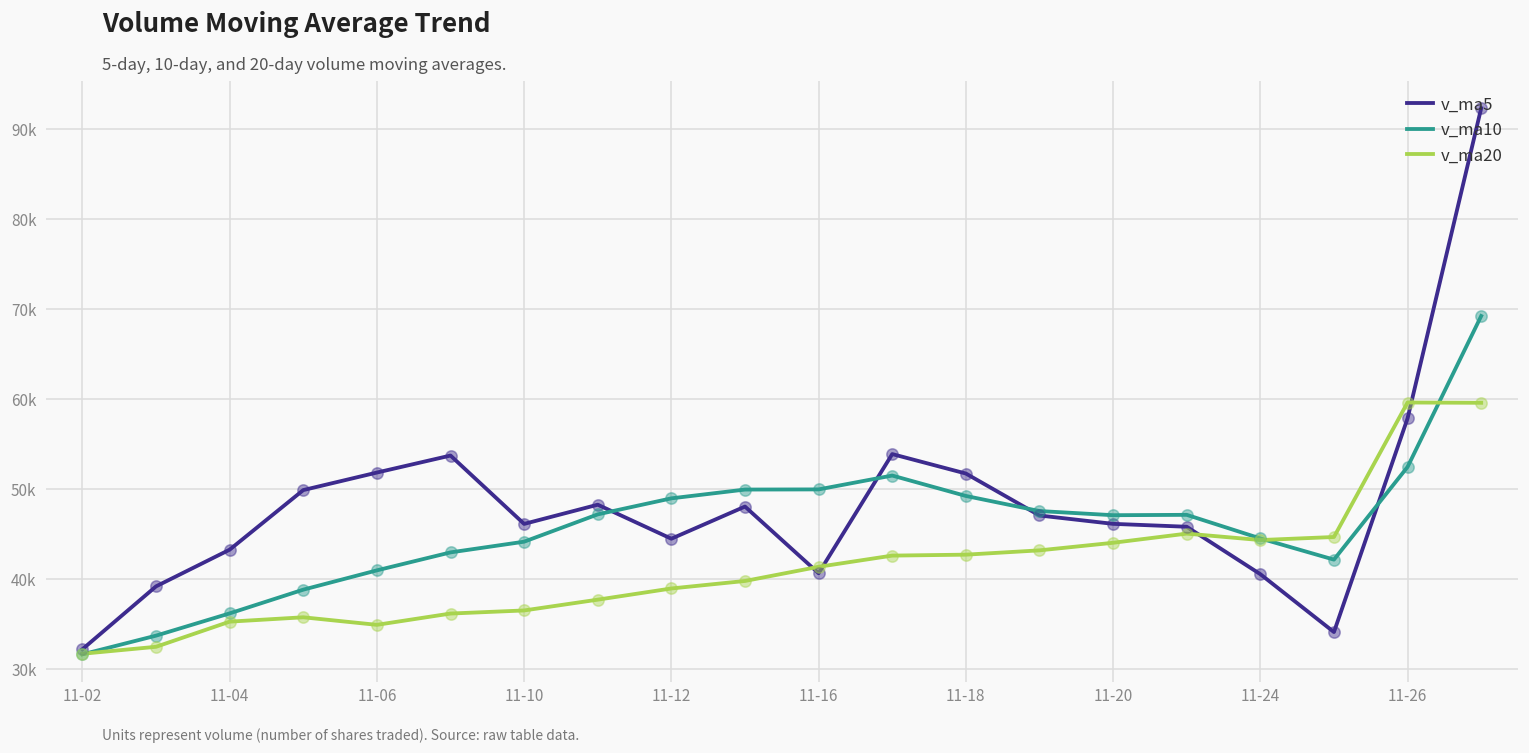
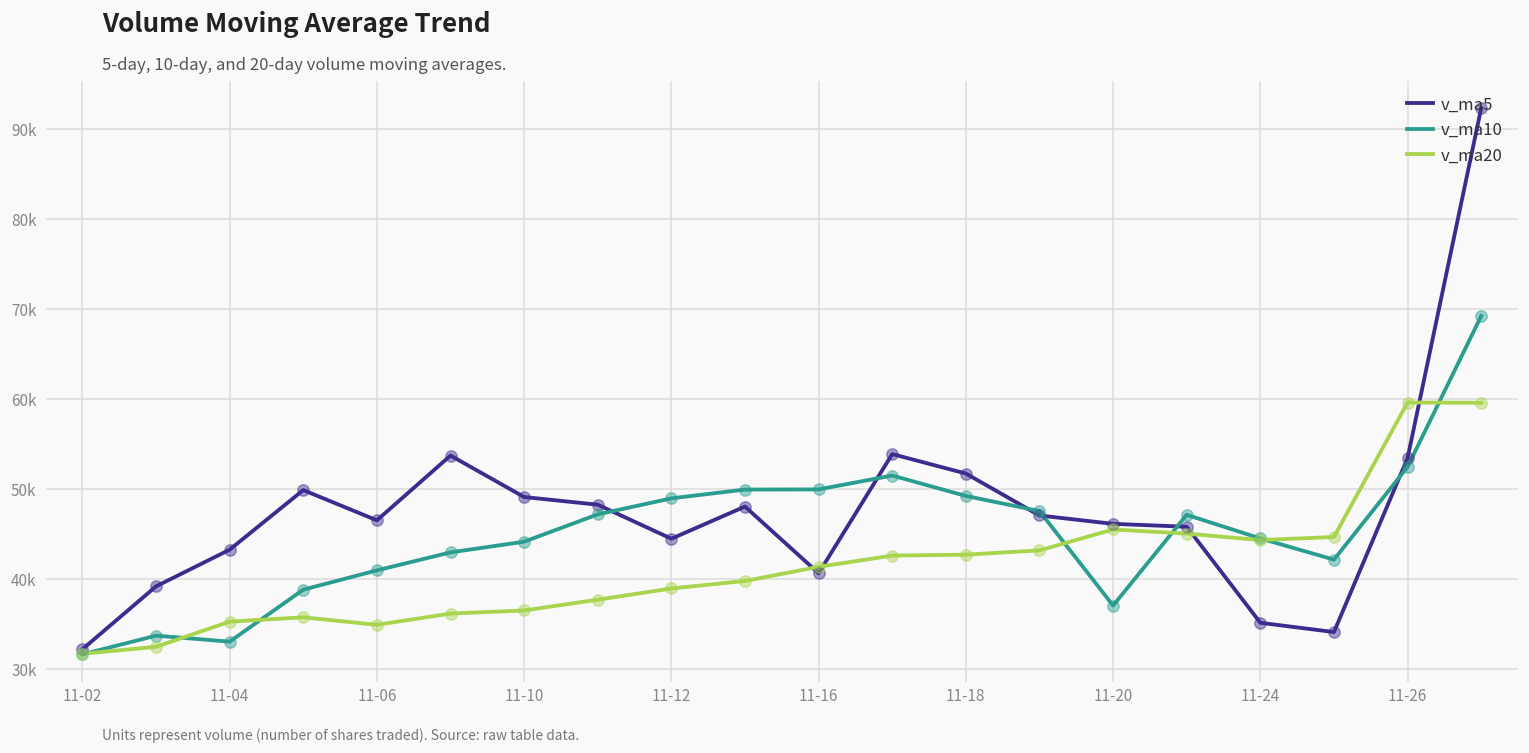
  {
    "v_ma5": {
      "11-02": 32000,
      "11-04": 43000,
-     "11-06": 52000,
-     "11-10": 46000,
+     "11-06": 47000,
+     "11-10": 49000,
      "11-12": 44000,
      "11-16": 41000,
      "11-18": 52000,
      "11-20": 46000,
-     "11-24": 41000,
-     "11-26": 58000
+     "11-24": 35000,
+     "11-26": 53000
    },
    "v_ma10": {
-     "11-04": 36000,
+     "11-04": 33000,
      "11-06": 41000,
      "11-10": 44000,
      "11-12": 49000,
      "11-16": 50000,
      "11-18": 49000,
-     "11-20": 47000,
+     "11-20": 37000,
      "11-26": 52000
    },
    "v_ma20": {
      "11-04": 35000,
      "11-06": 35000,
      "11-10": 36000,
      "11-12": 39000,
      "11-16": 41000,
      "11-18": 43000,
-     "11-20": 44000,
+     "11-20": 45000,
      "11-26": 60000
    }
  }
